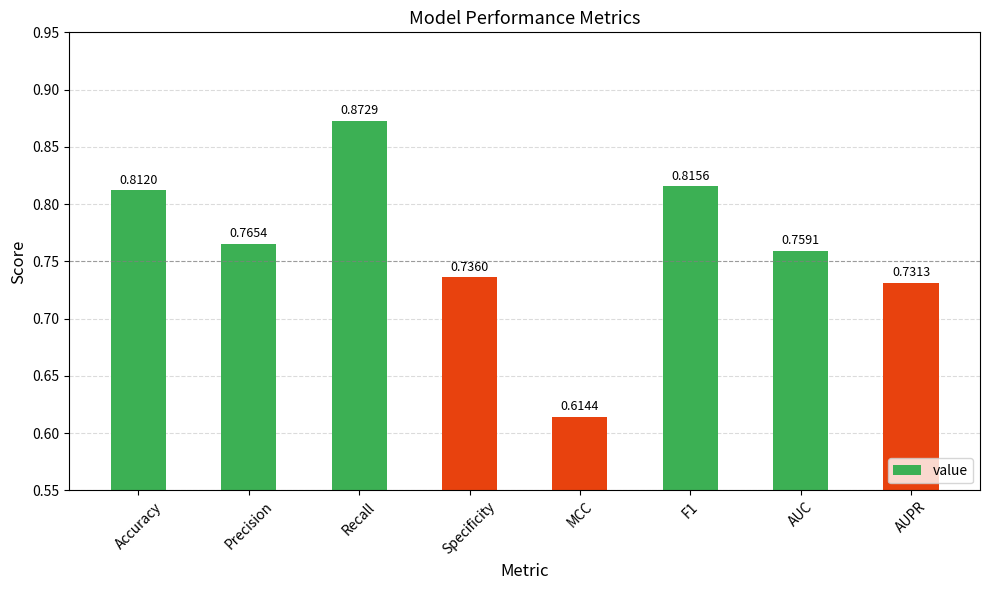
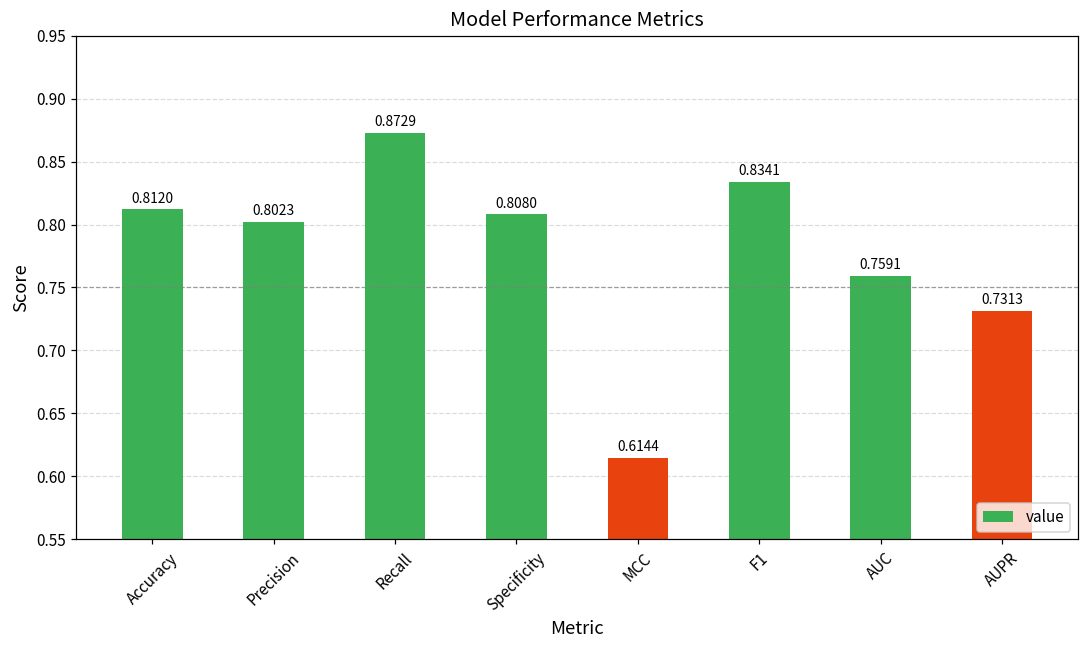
  {
    "Accuracy": 0.8120,
-   "Precision": 0.7654,
+   "Precision": 0.8023,
    "Recall": 0.8729,
-   "Specificity": 0.7360,
+   "Specificity": 0.8080,
    "MCC": 0.6144,
-   "F1": 0.8156,
+   "F1": 0.8341,
    "AUC": 0.7591,
    "AUPR": 0.7313
  }
